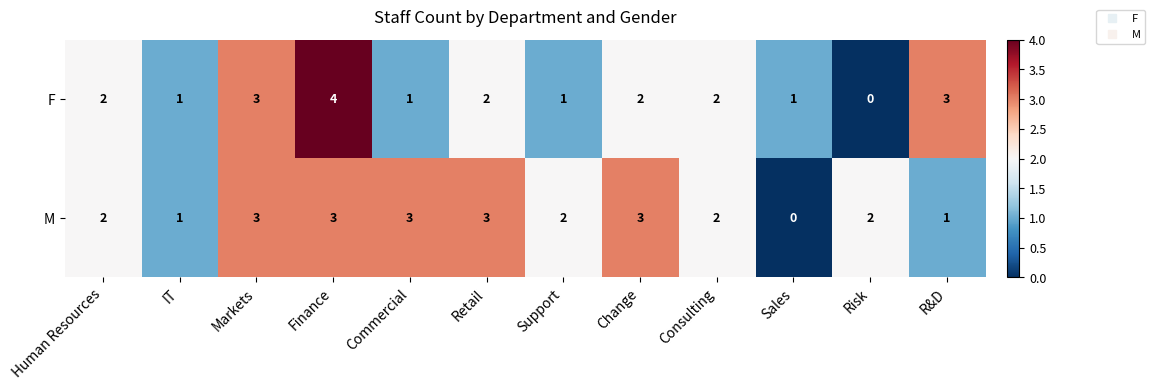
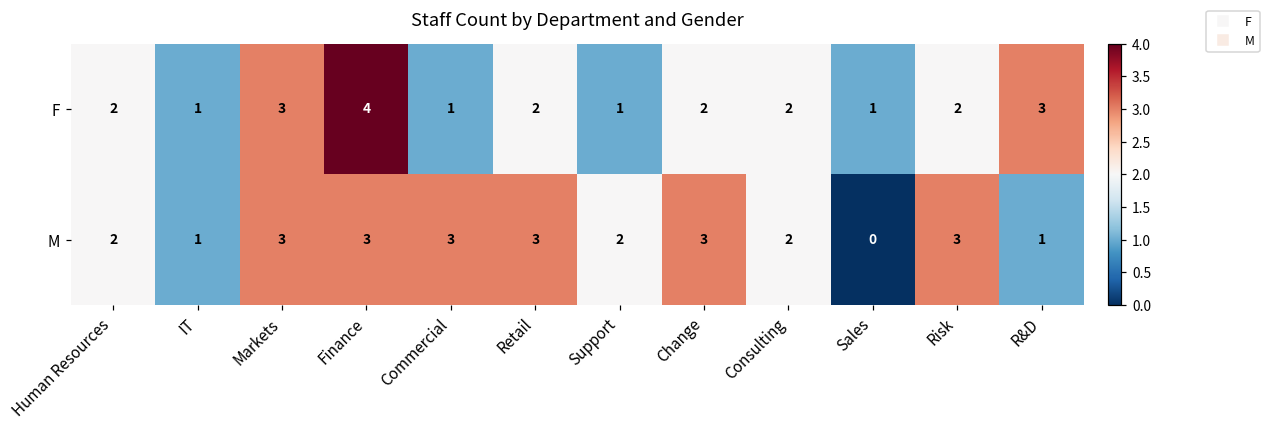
  {
    "F": {
      "Human Resources": 2,
      "IT": 1,
      "Markets": 3,
      "Finance": 4,
      "Commercial": 1,
      "Retail": 2,
      "Support": 1,
      "Change": 2,
      "Consulting": 2,
      "Sales": 1,
-     "Risk": 0,
+     "Risk": 2,
      "R&D": 3
    },
    "M": {
      "Human Resources": 2,
      "IT": 1,
      "Markets": 3,
      "Finance": 3,
      "Commercial": 3,
      "Retail": 3,
      "Support": 2,
      "Change": 3,
      "Consulting": 2,
      "Sales": 0,
-     "Risk": 2,
+     "Risk": 3,
      "R&D": 1
    }
  }
